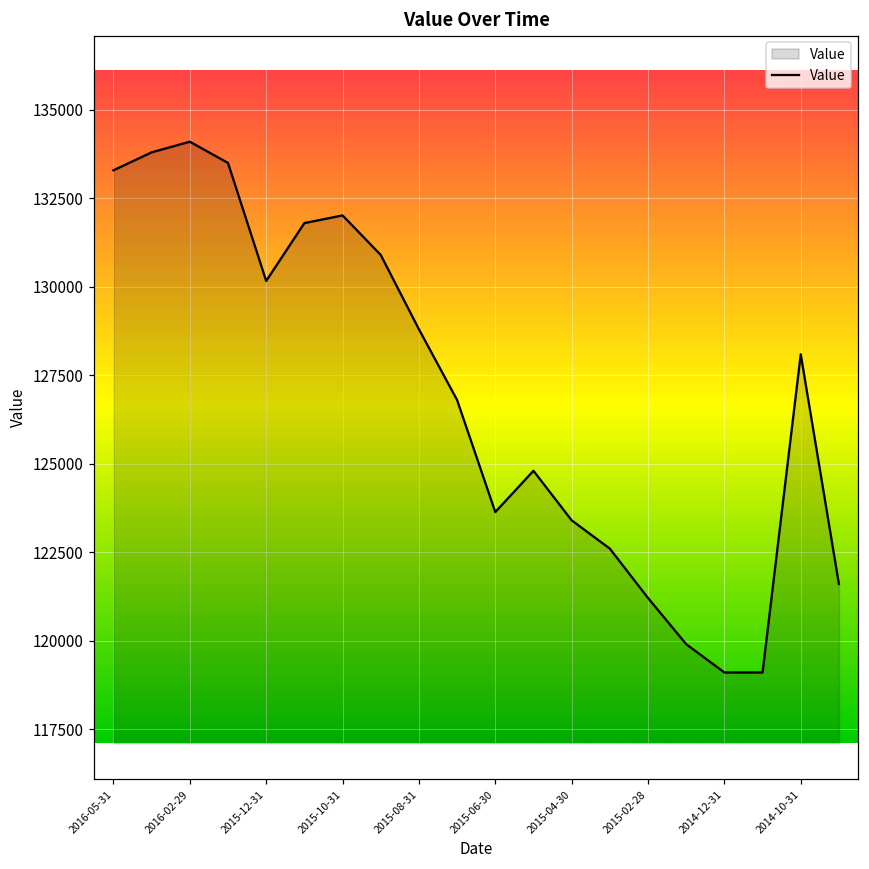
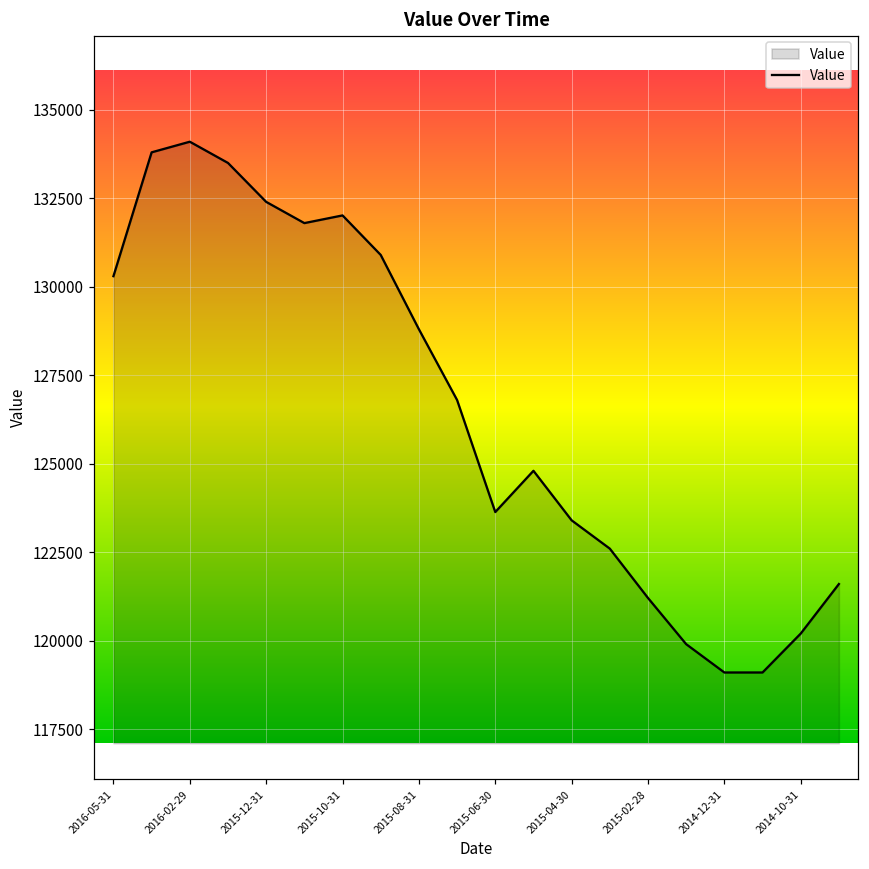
  {
-   "2016-05-31": 133300,
+   "2016-05-31": 130300,
    "2016-02-29": 134100,
-   "2015-12-31": 130200,
+   "2015-12-31": 132400,
    "2015-10-31": 132000,
    "2015-08-31": 128800,
    "2015-06-30": 123600,
    "2015-04-30": 123400,
    "2015-02-28": 121200,
    "2014-12-31": 119100,
-   "2014-10-31": 128100
+   "2014-10-31": 120200
  }
